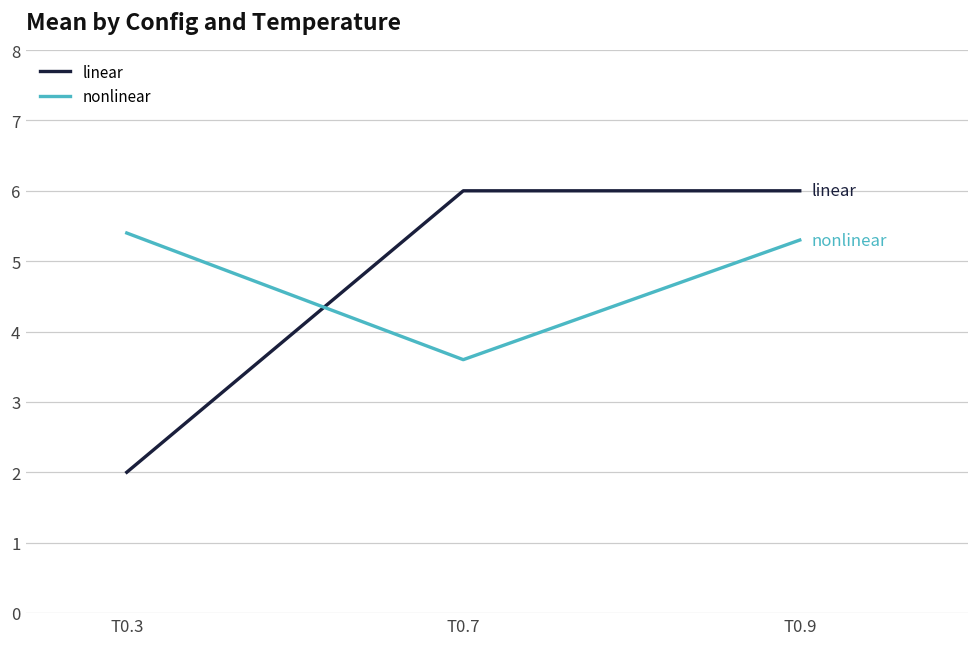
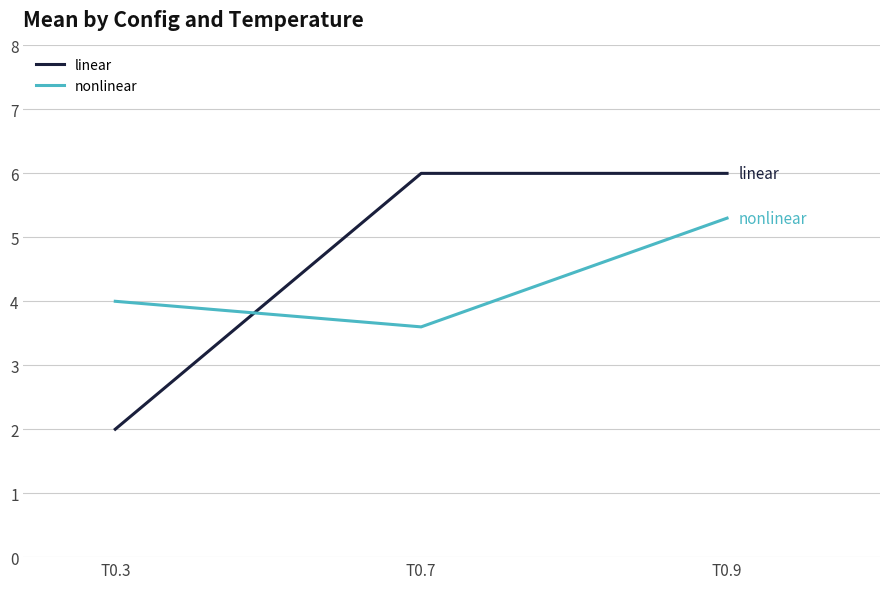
  {
    "linear": {
      "T0.3": 2.0,
      "T0.7": 6.0,
      "T0.9": 6.0
    },
    "nonlinear": {
-     "T0.3": 5.4,
+     "T0.3": 4.0,
      "T0.7": 3.6,
      "T0.9": 5.3
    }
  }
